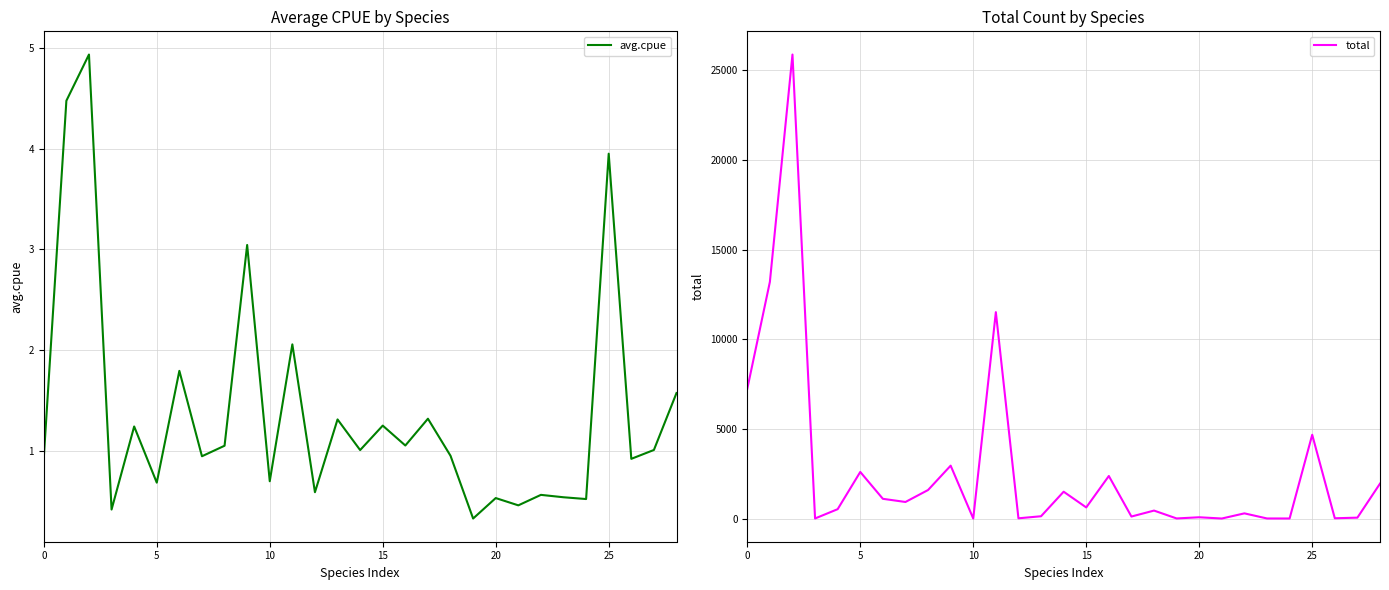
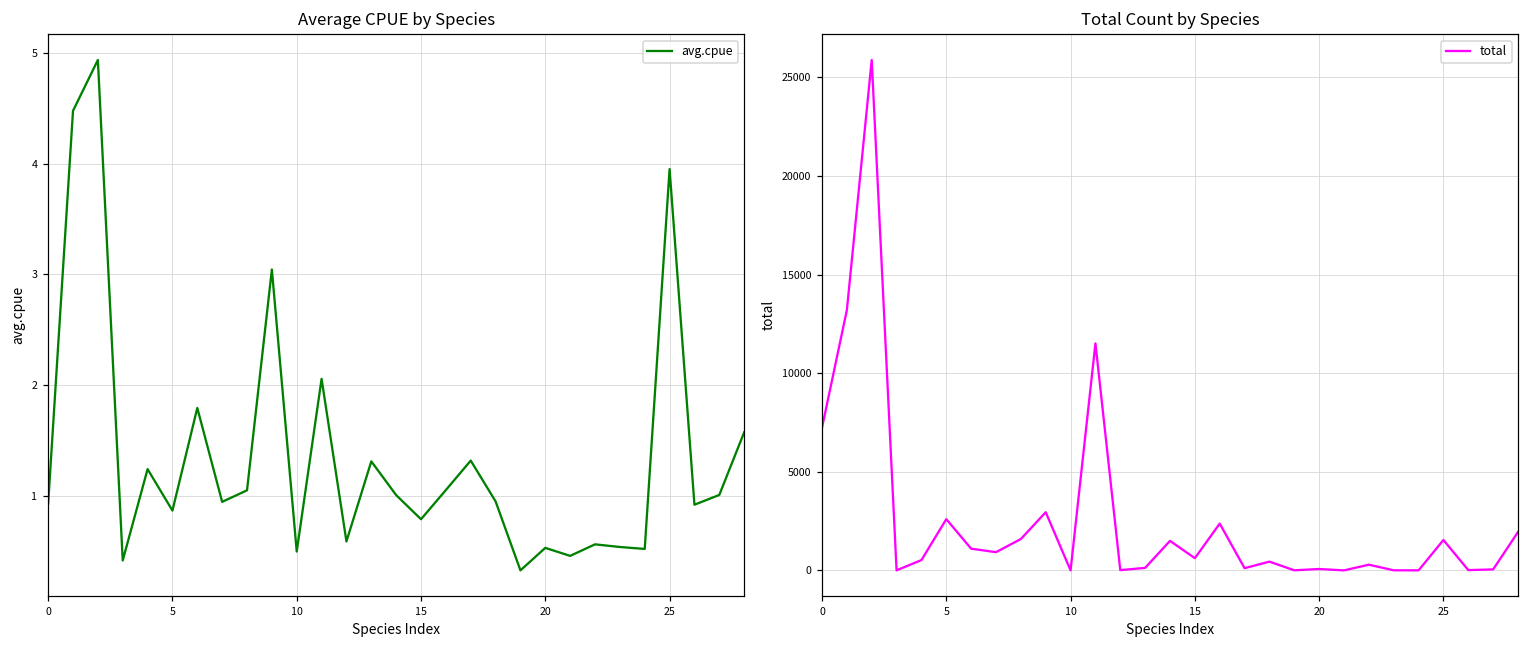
  {
    "Average CPUE by Species": {
      "0": 0.93,
-     "5": 0.69,
-     "10": 0.7,
-     "15": 1.25,
+     "5": 0.87,
+     "10": 0.5,
+     "15": 0.79,
      "20": 0.53,
      "25": 3.95
    },
    "Total Count by Species": {
      "0": 7200,
      "5": 2600,
      "10": 0,
      "15": 600,
      "20": 100,
-     "25": 4700
+     "25": 1500
    }
  }
